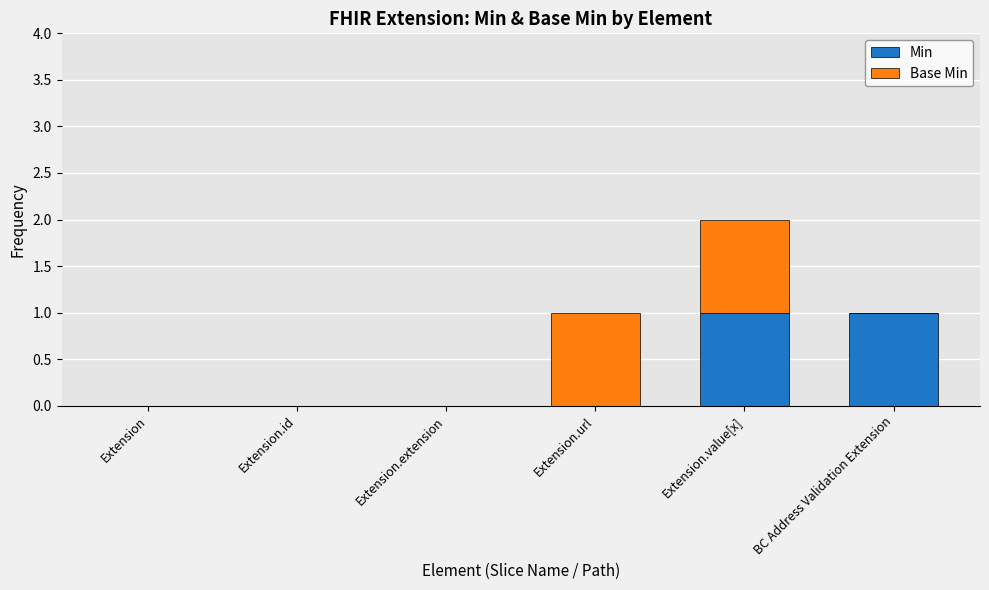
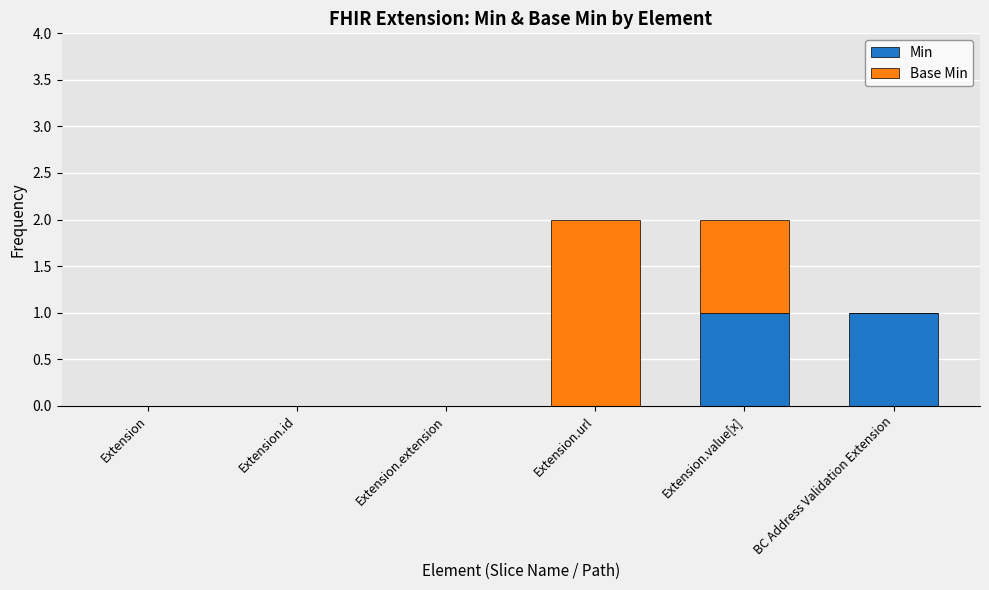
  {
    "Min": {
      "Extension": 0,
      "Extension.id": 0,
      "Extension.extension": 0,
      "Extension.url": 0,
      "Extension.value[x]": 1,
      "BC Address Validation Extension": 1
    },
    "Base Min": {
-     "Extension.url": 1
+     "Extension.url": 2
    }
  }
